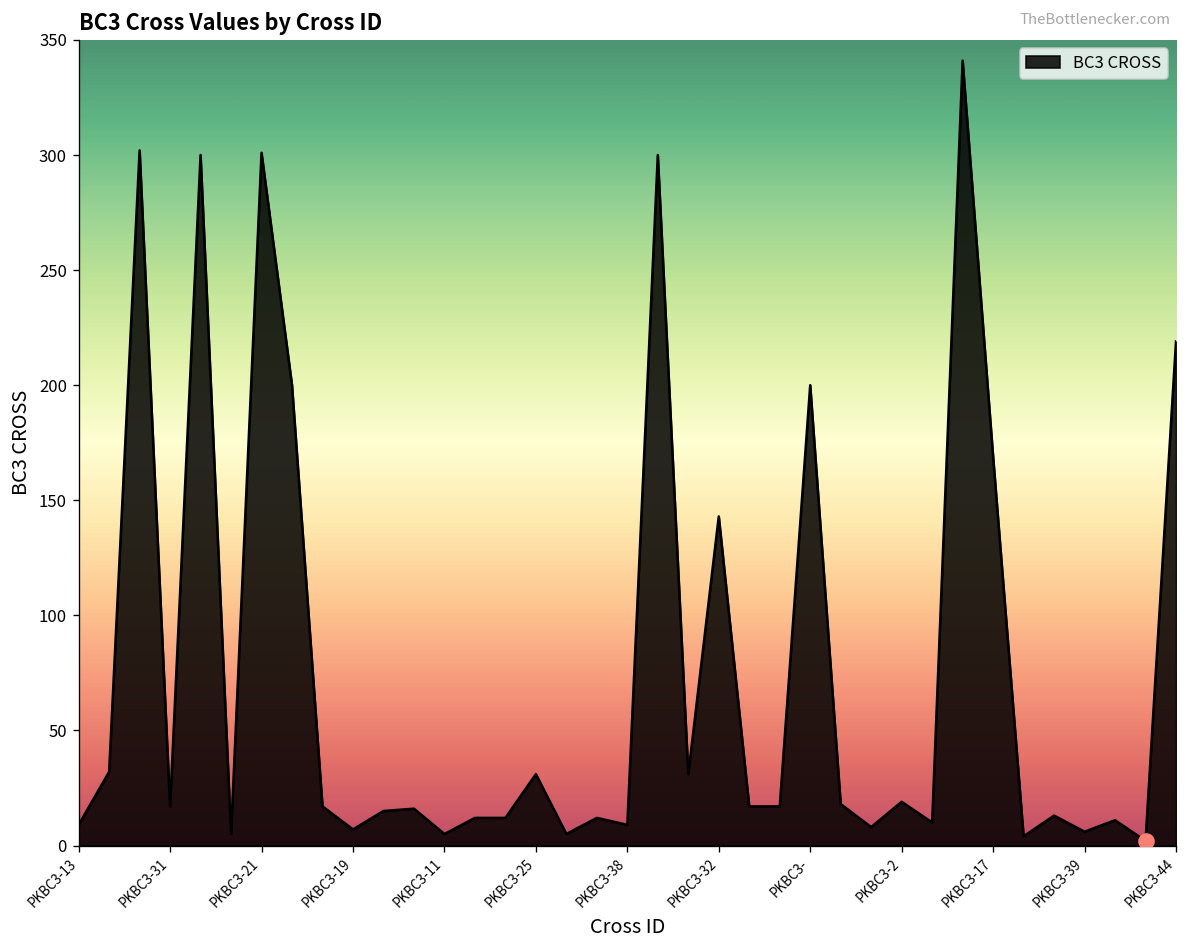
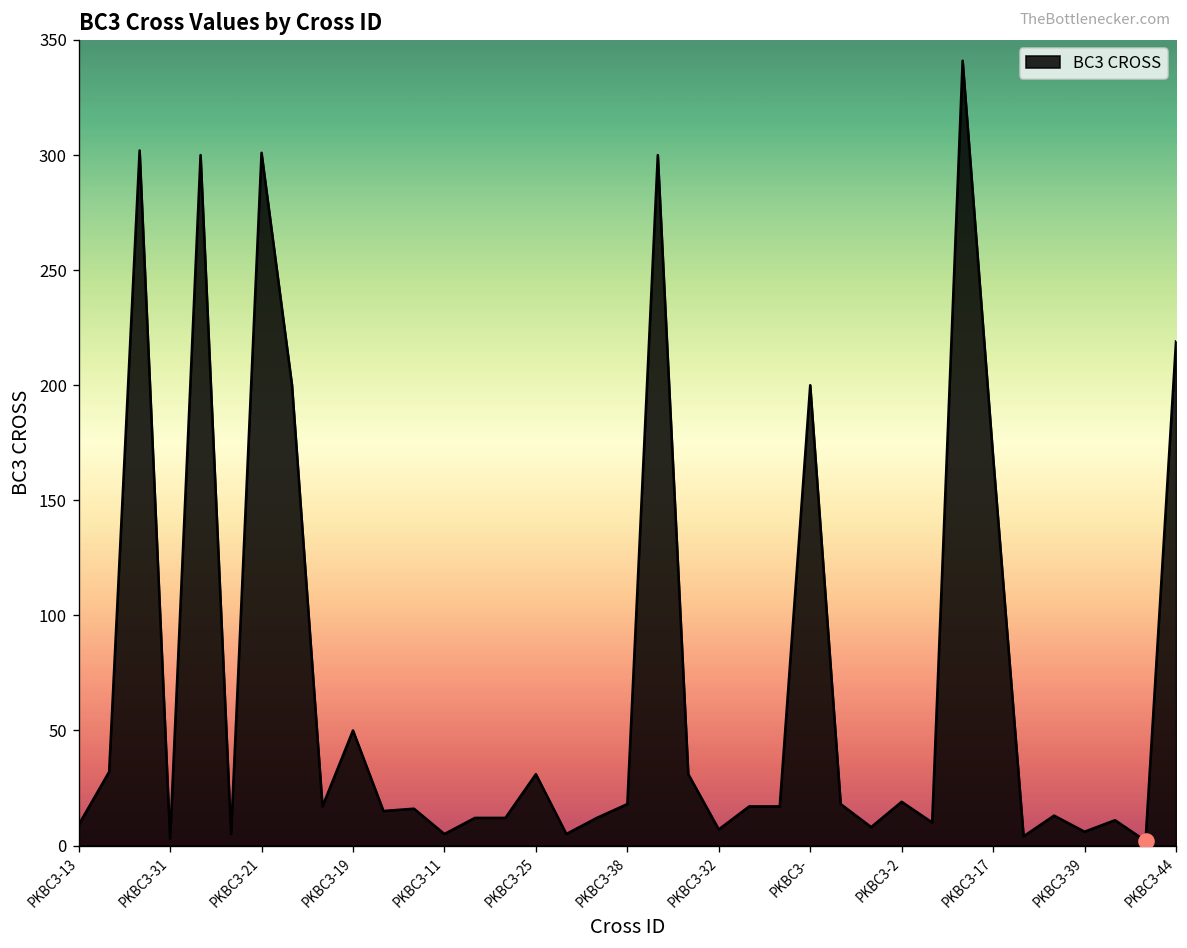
  {
    "BC3 CROSS": {
      "PKBC3-13": 9,
-     "PKBC3-31": 17,
+     "PKBC3-31": 3,
      "PKBC3-21": 301,
-     "PKBC3-19": 7,
+     "PKBC3-19": 50,
      "PKBC3-11": 5,
      "PKBC3-25": 31,
-     "PKBC3-38": 9,
-     "PKBC3-32": 143,
+     "PKBC3-38": 18,
+     "PKBC3-32": 7,
      "PKBC3-": 200,
      "PKBC3-2": 19,
      "PKBC3-17": 169,
      "PKBC3-39": 6,
      "PKBC3-44": 219
    }
  }
